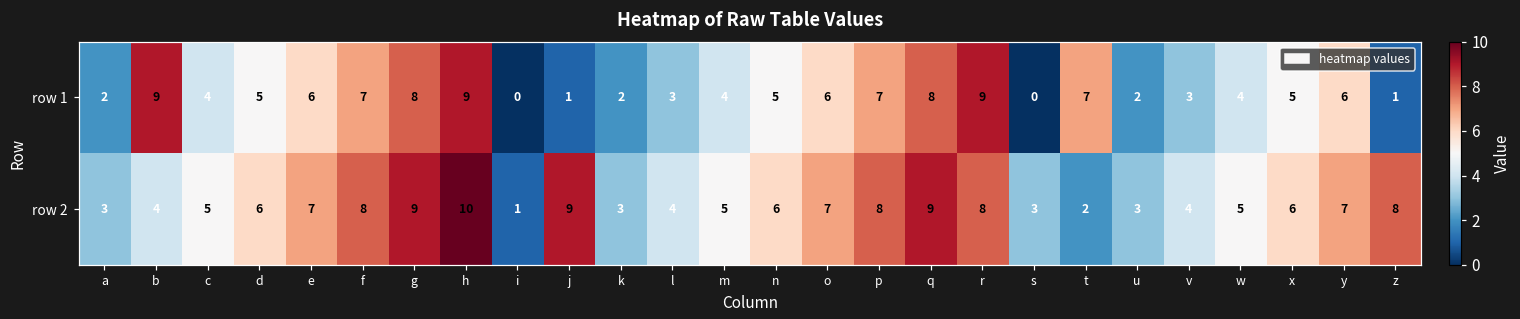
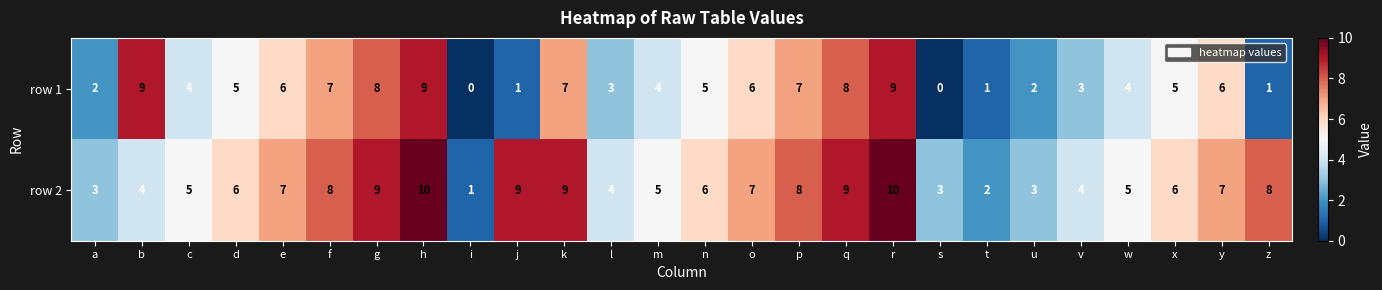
  {
    "row 1": {
      "a": 2,
      "b": 9,
      "d": 5,
      "e": 6,
      "f": 7,
      "g": 8,
      "h": 9,
      "i": 0,
      "j": 1,
-     "k": 2,
+     "k": 7,
      "l": 3,
      "n": 5,
      "o": 6,
      "p": 7,
      "q": 8,
      "r": 9,
      "s": 0,
-     "t": 7,
+     "t": 1,
      "u": 2,
      "v": 3,
      "x": 5,
      "y": 6,
      "z": 1
    },
    "row 2": {
      "a": 3,
      "c": 5,
      "d": 6,
      "e": 7,
      "f": 8,
      "g": 9,
      "h": 10,
      "i": 1,
      "j": 9,
-     "k": 3,
+     "k": 9,
      "m": 5,
      "n": 6,
      "o": 7,
      "p": 8,
      "q": 9,
-     "r": 8,
+     "r": 10,
      "s": 3,
      "t": 2,
      "u": 3,
      "w": 5,
      "x": 6,
      "y": 7,
      "z": 8
    }
  }
